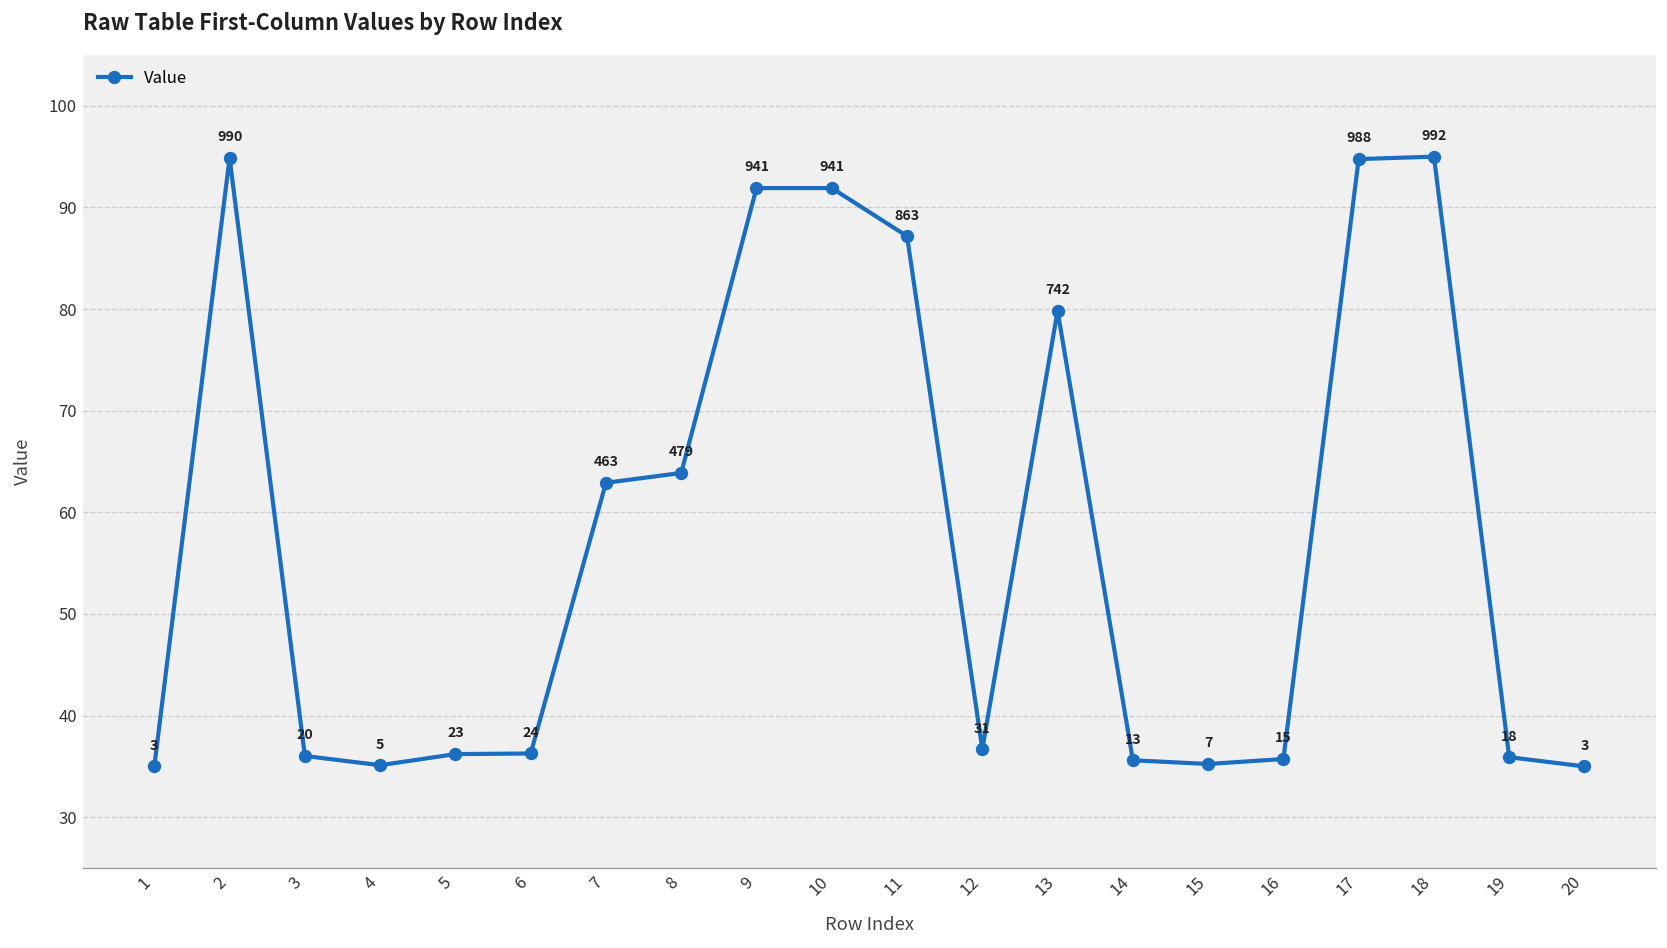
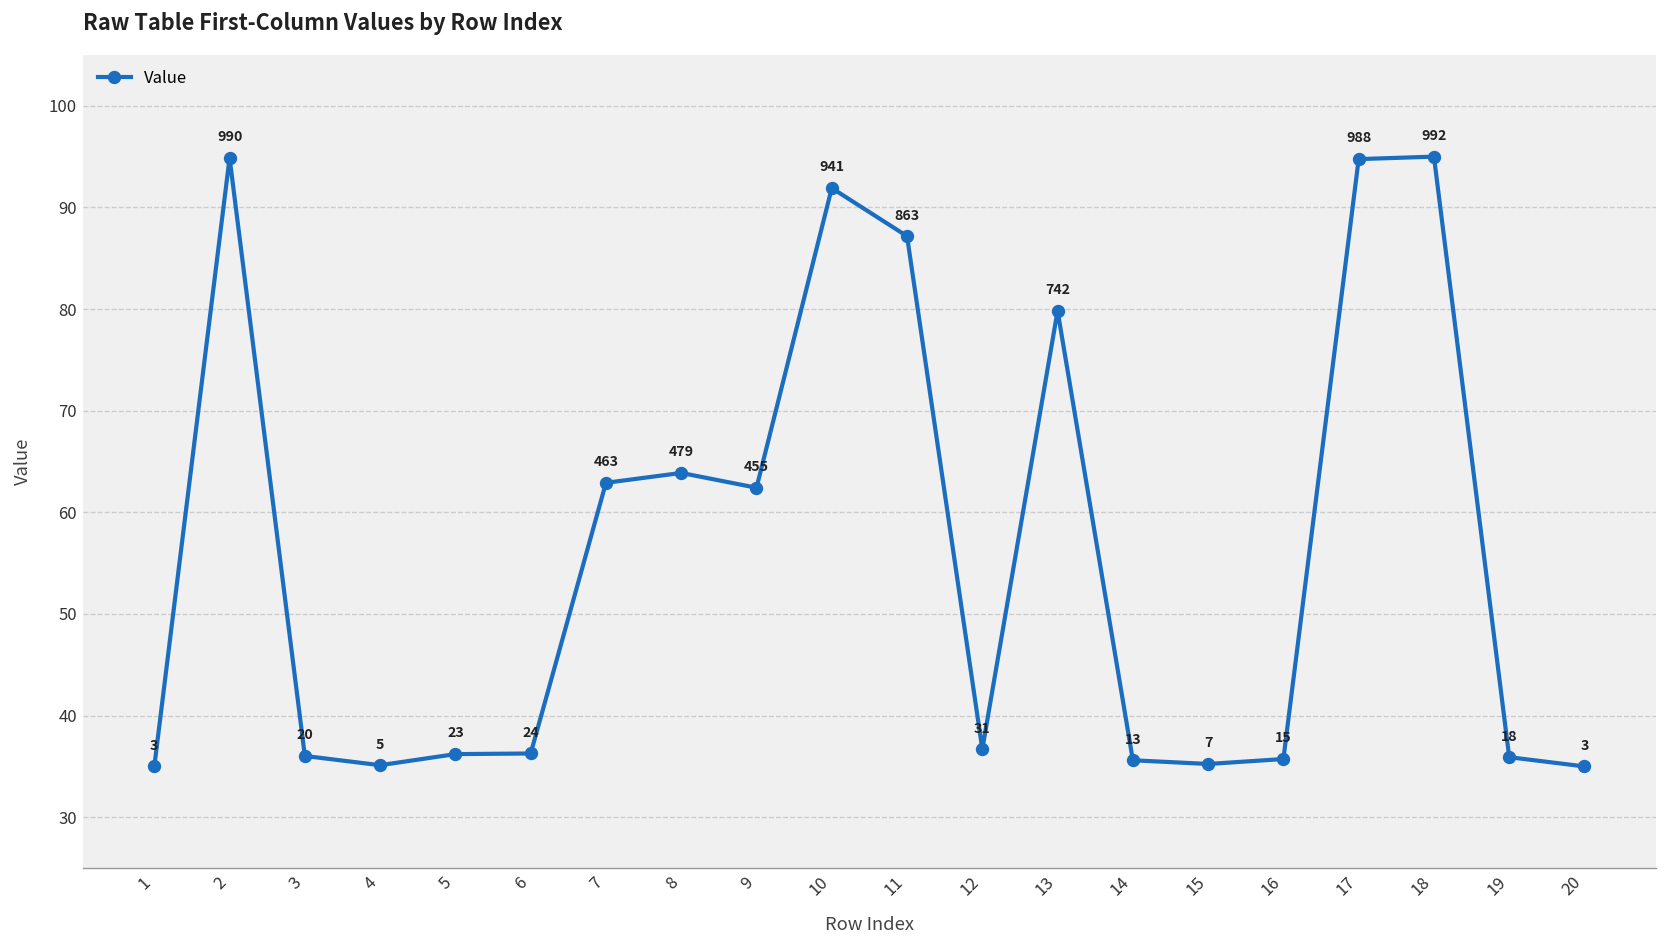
  {
-   "9": 941
+   "9": 455
  }
